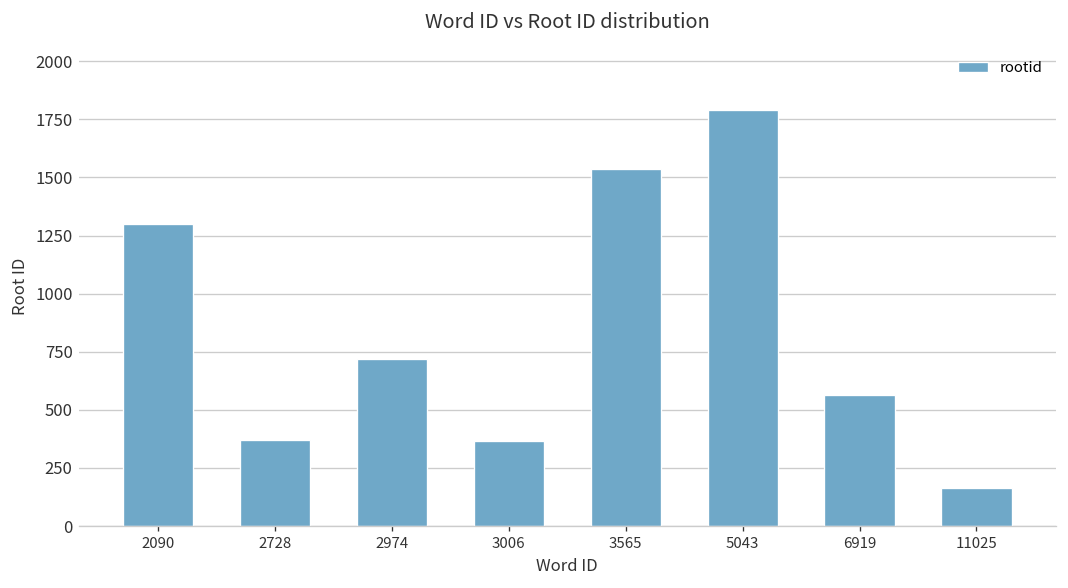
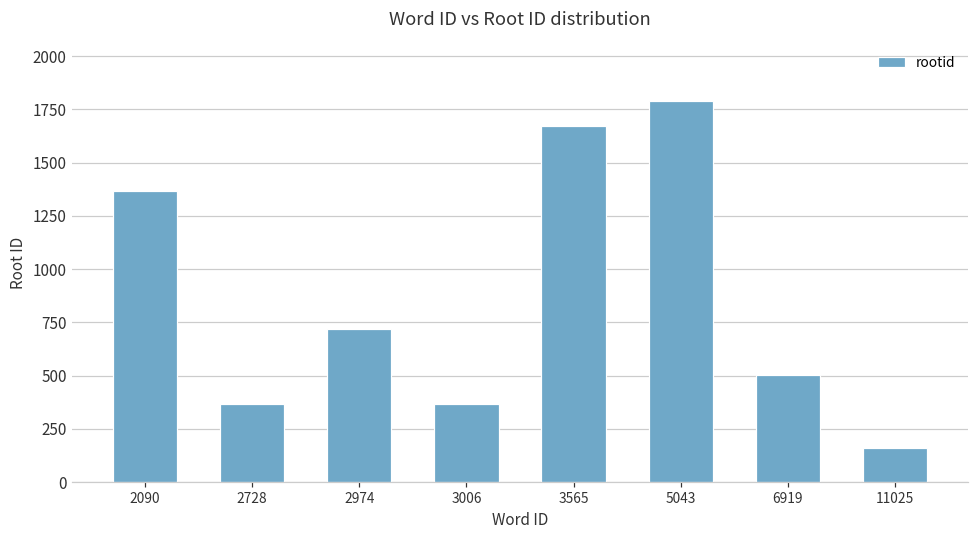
  {
-   "2090": 1300,
+   "2090": 1370,
    "2728": 370,
    "2974": 720,
    "3006": 370,
-   "3565": 1540,
+   "3565": 1670,
    "5043": 1790,
-   "6919": 560,
+   "6919": 500,
    "11025": 160
  }
